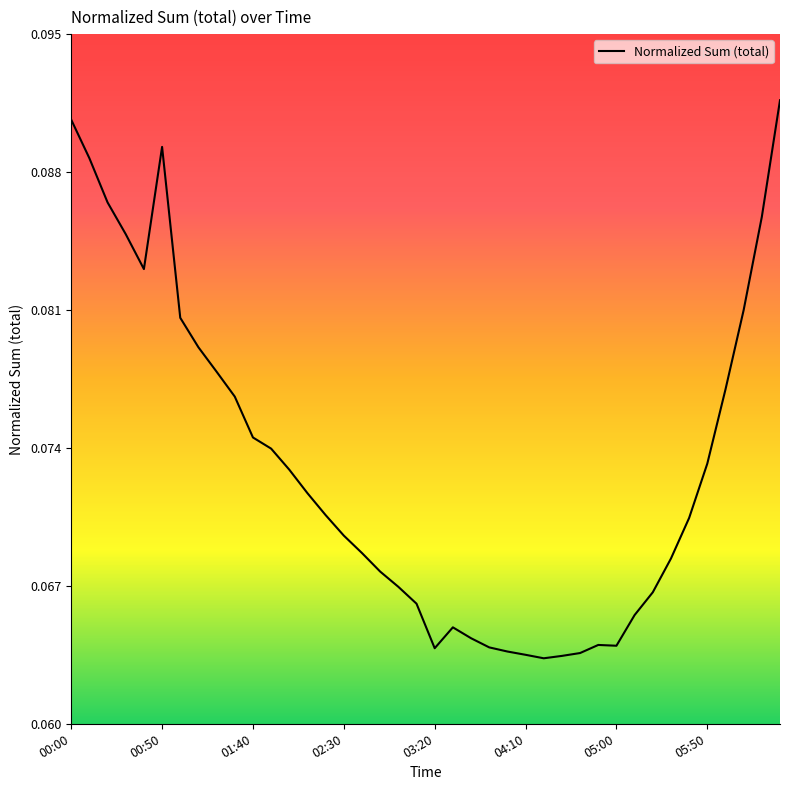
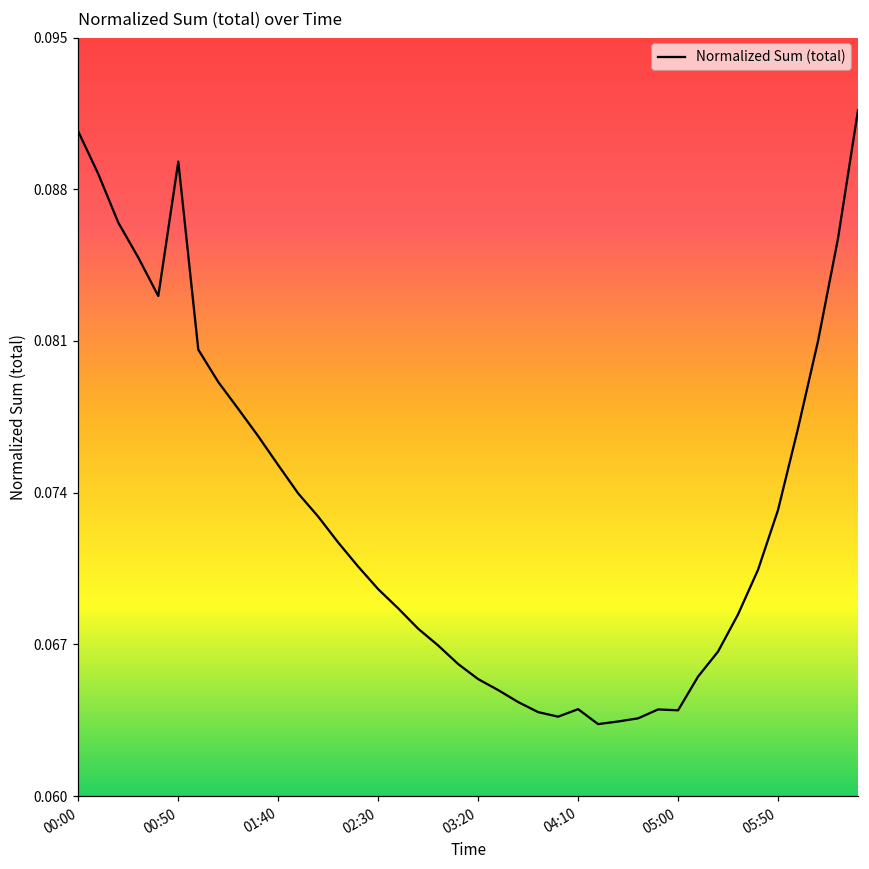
  {
    "00:00": 0.0907,
    "00:50": 0.0893,
-   "01:40": 0.0745,
+   "01:40": 0.0753,
    "02:30": 0.0695,
-   "03:20": 0.0638,
-   "04:10": 0.0635,
+   "03:20": 0.0654,
+   "04:10": 0.0640,
    "05:00": 0.0640,
    "05:50": 0.0732
  }
